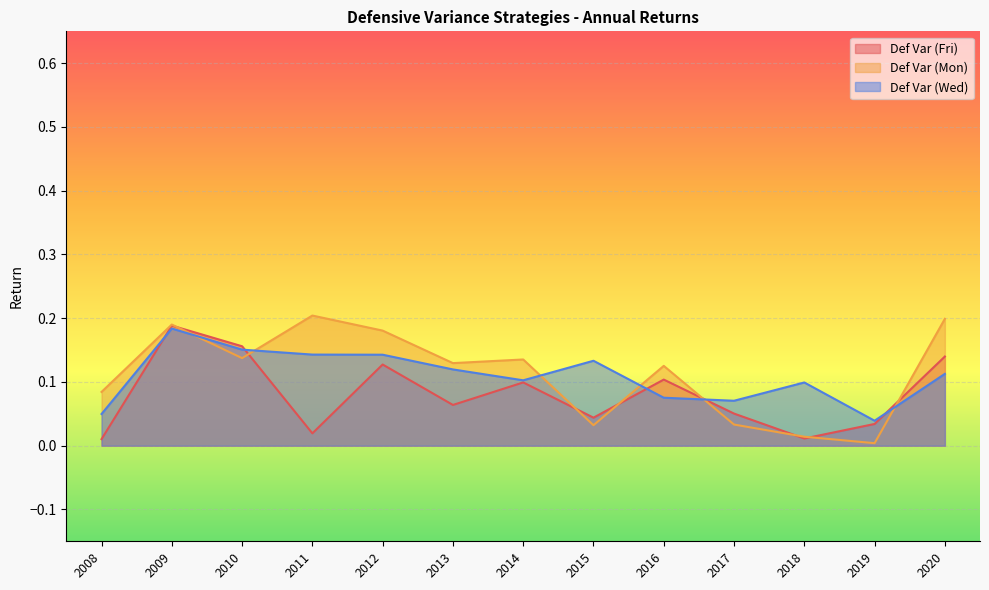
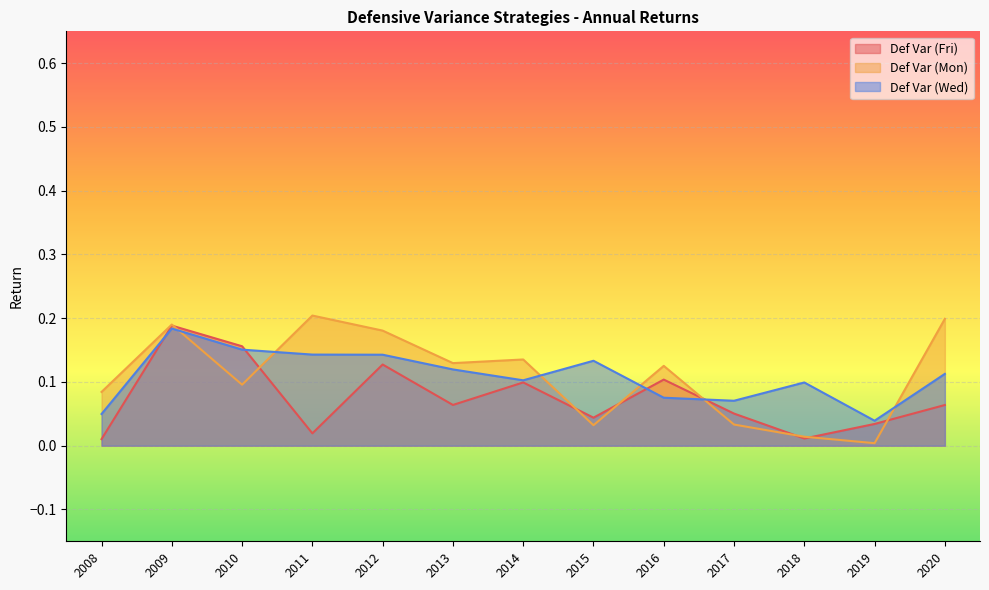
  {
    "Def Var (Fri)": {
      "2008": 0.01,
      "2010": 0.16,
      "2011": 0.02,
      "2012": 0.13,
      "2013": 0.06,
      "2015": 0.04,
      "2016": 0.10,
      "2017": 0.05,
      "2019": 0.03,
-     "2020": 0.14
+     "2020": 0.06
    },
    "Def Var (Mon)": {
      "2008": 0.08,
-     "2010": 0.14,
+     "2010": 0.10,
      "2011": 0.20,
      "2012": 0.18,
      "2013": 0.13,
      "2014": 0.14,
      "2015": 0.03,
      "2016": 0.13,
      "2017": 0.03,
      "2019": 0.00,
      "2020": 0.20
    },
    "Def Var (Wed)": {
      "2008": 0.05,
      "2009": 0.18,
      "2010": 0.15,
      "2011": 0.14,
      "2012": 0.14,
      "2013": 0.12,
      "2015": 0.13,
      "2016": 0.08,
      "2017": 0.07,
      "2018": 0.10,
      "2019": 0.04,
      "2020": 0.11
    }
  }
